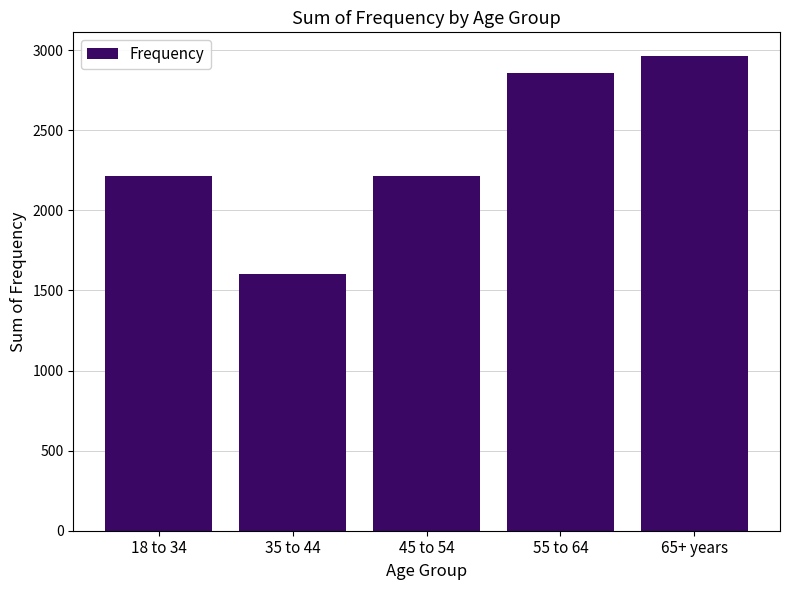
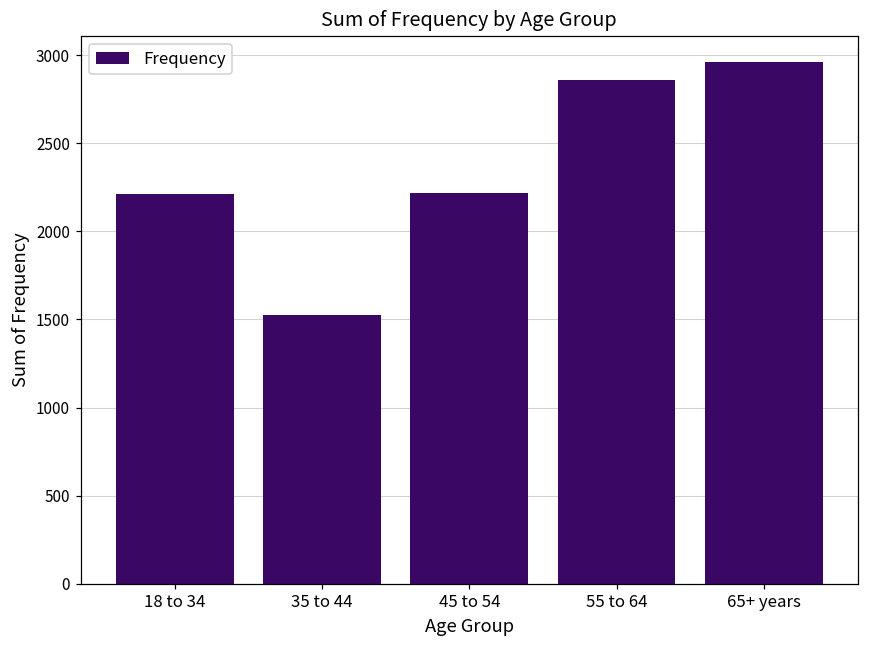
  {
    "18 to 34": 2210,
-   "35 to 44": 1600,
+   "35 to 44": 1520,
    "45 to 54": 2220,
    "55 to 64": 2860,
    "65+ years": 2960
  }
